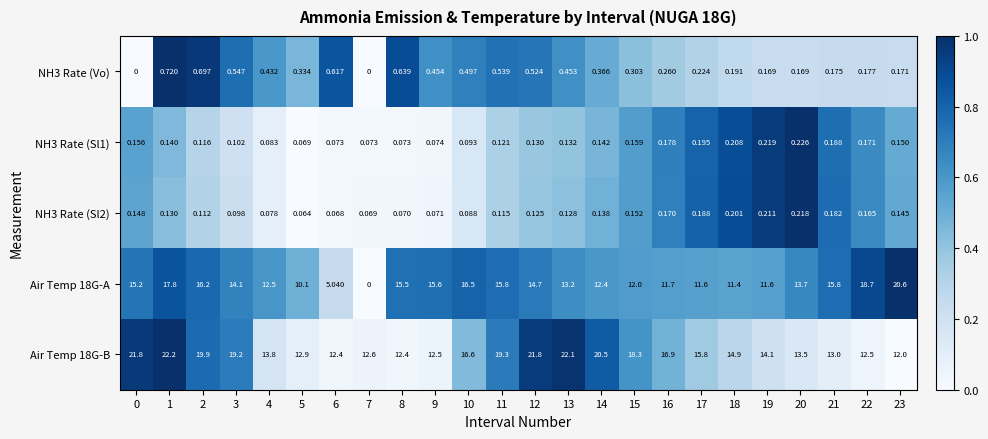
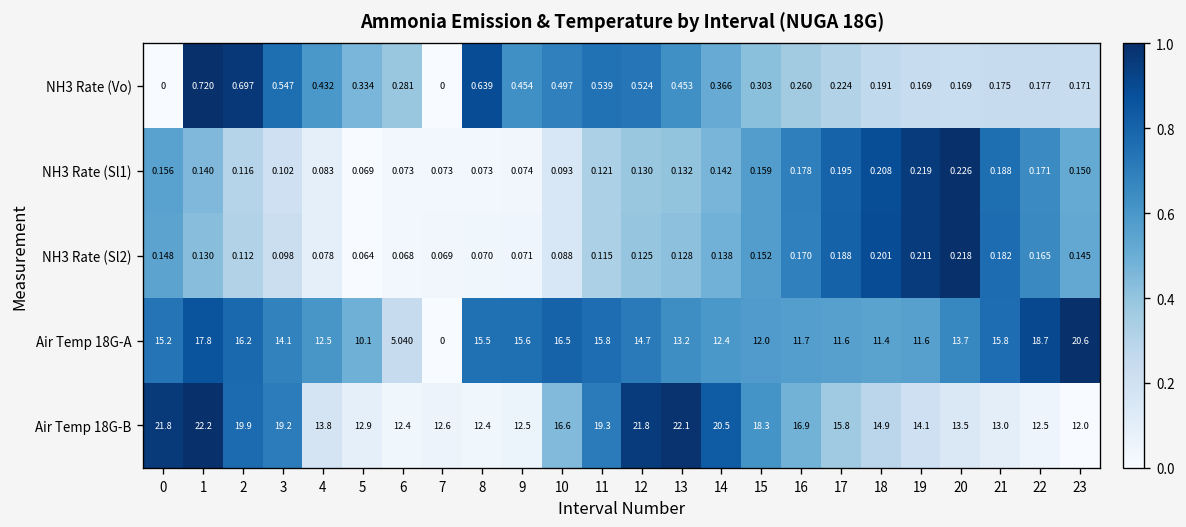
  {
    "NH3 Rate (Vo)": {
      "0": 0,
      "1": 0.720,
      "2": 0.697,
      "3": 0.547,
      "4": 0.432,
      "5": 0.334,
-     "6": 0.617,
+     "6": 0.281,
      "7": 0,
      "8": 0.639,
      "9": 0.454,
      "10": 0.497,
      "11": 0.539,
      "12": 0.524,
      "13": 0.453,
      "14": 0.366,
      "15": 0.303,
      "16": 0.260,
      "17": 0.224,
      "18": 0.191,
      "19": 0.169,
      "20": 0.169,
      "21": 0.175,
      "22": 0.177,
      "23": 0.171
    },
    "NH3 Rate (Sl1)": {
      "0": 0.156,
      "1": 0.140,
      "2": 0.116,
      "3": 0.102,
      "4": 0.083,
      "5": 0.069,
      "6": 0.073,
      "7": 0.073,
      "8": 0.073,
      "9": 0.074,
      "10": 0.093,
      "11": 0.121,
      "12": 0.130,
      "13": 0.132,
      "14": 0.142,
      "15": 0.159,
      "16": 0.178,
      "17": 0.195,
      "18": 0.208,
      "19": 0.219,
      "20": 0.226,
      "21": 0.188,
      "22": 0.171,
      "23": 0.150
    },
    "NH3 Rate (Sl2)": {
      "0": 0.148,
      "1": 0.130,
      "2": 0.112,
      "3": 0.098,
      "4": 0.078,
      "5": 0.064,
      "6": 0.068,
      "7": 0.069,
      "8": 0.070,
      "9": 0.071,
      "10": 0.088,
      "11": 0.115,
      "12": 0.125,
      "13": 0.128,
      "14": 0.138,
      "15": 0.152,
      "16": 0.170,
      "17": 0.188,
      "18": 0.201,
      "19": 0.211,
      "20": 0.218,
      "21": 0.182,
      "22": 0.165,
      "23": 0.145
    },
    "Air Temp 18G-A": {
      "0": 15.2,
      "1": 17.8,
      "2": 16.2,
      "3": 14.1,
      "4": 12.5,
      "5": 10.1,
      "6": 5.040,
      "7": 0,
      "8": 15.5,
      "9": 15.6,
      "10": 16.5,
      "11": 15.8,
      "12": 14.7,
      "13": 13.2,
      "14": 12.4,
      "15": 12.0,
      "16": 11.7,
      "17": 11.6,
      "18": 11.4,
      "19": 11.6,
      "20": 13.7,
      "21": 15.8,
      "22": 18.7,
      "23": 20.6
    },
    "Air Temp 18G-B": {
      "0": 21.8,
      "1": 22.2,
      "2": 19.9,
      "3": 19.2,
      "4": 13.8,
      "5": 12.9,
      "6": 12.4,
      "7": 12.6,
      "8": 12.4,
      "9": 12.5,
      "10": 16.6,
      "11": 19.3,
      "12": 21.8,
      "13": 22.1,
      "14": 20.5,
      "15": 18.3,
      "16": 16.9,
      "17": 15.8,
      "18": 14.9,
      "19": 14.1,
      "20": 13.5,
      "21": 13.0,
      "22": 12.5,
      "23": 12.0
    }
  }
